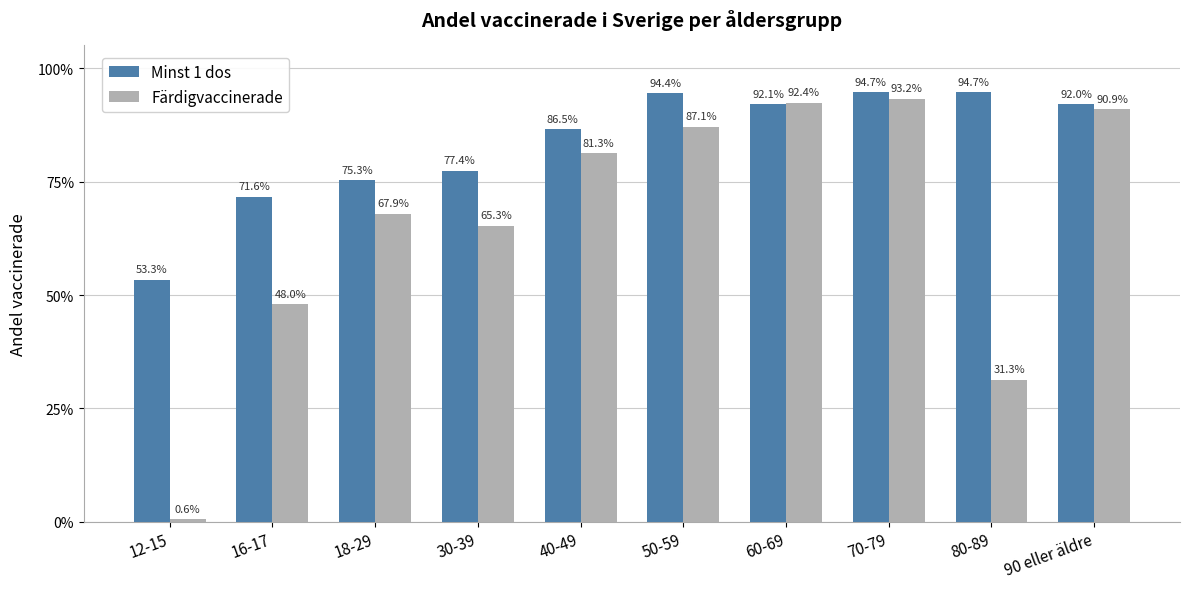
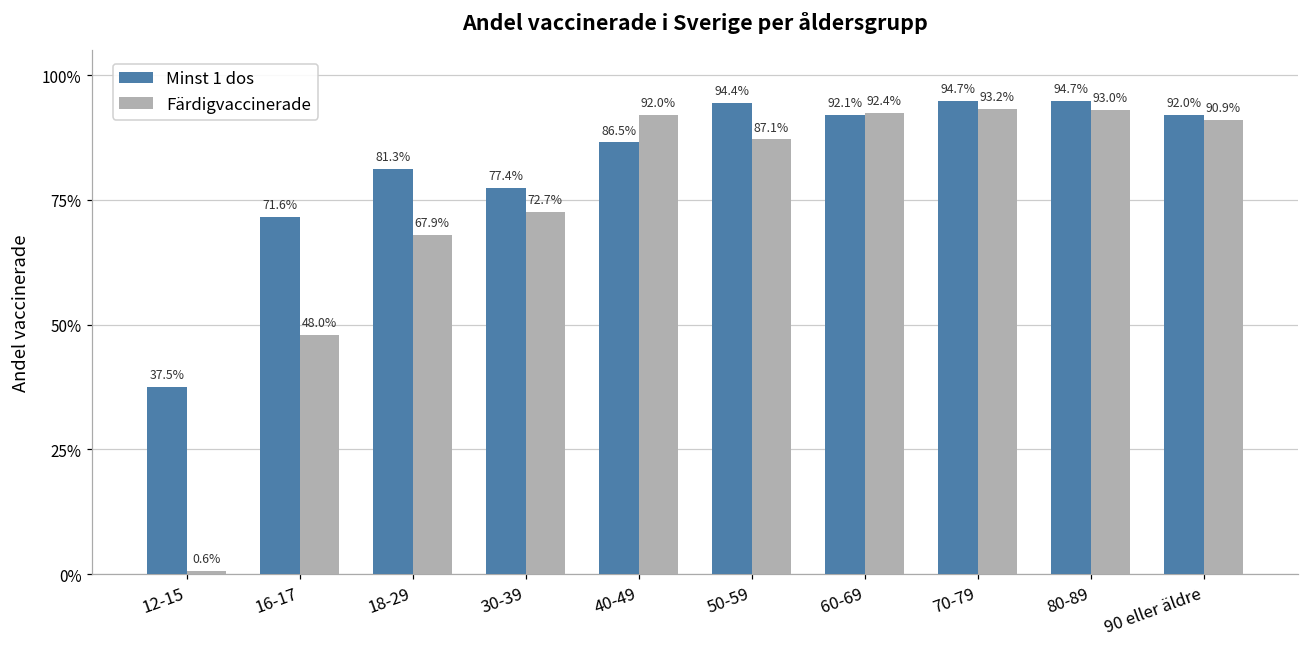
  {
    "Minst 1 dos": {
-     "12-15": "53.3%",
+     "12-15": "37.5%",
      "16-17": "71.6%",
-     "18-29": "75.3%",
+     "18-29": "81.3%",
      "30-39": "77.4%",
      "40-49": "86.5%",
      "50-59": "94.4%",
      "60-69": "92.1%",
      "70-79": "94.7%",
      "80-89": "94.7%",
      "90 eller äldre": "92.0%"
    },
    "Färdigvaccinerade": {
      "12-15": "0.6%",
      "16-17": "48.0%",
      "18-29": "67.9%",
-     "30-39": "65.3%",
-     "40-49": "81.3%",
+     "30-39": "72.7%",
+     "40-49": "92.0%",
      "50-59": "87.1%",
      "60-69": "92.4%",
      "70-79": "93.2%",
-     "80-89": "31.3%",
+     "80-89": "93.0%",
      "90 eller äldre": "90.9%"
    }
  }
